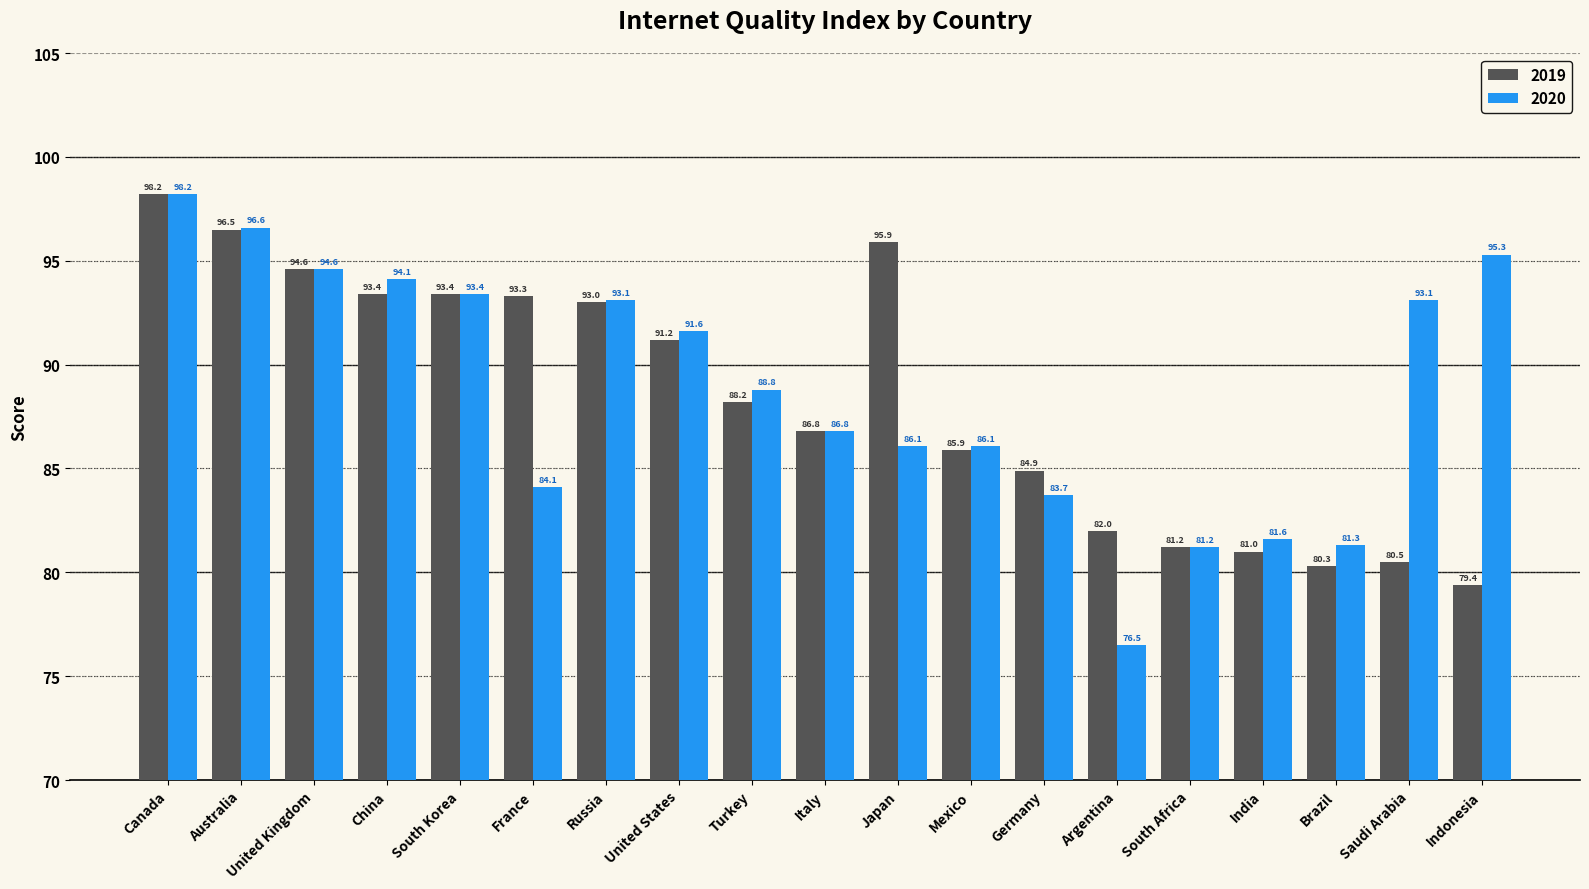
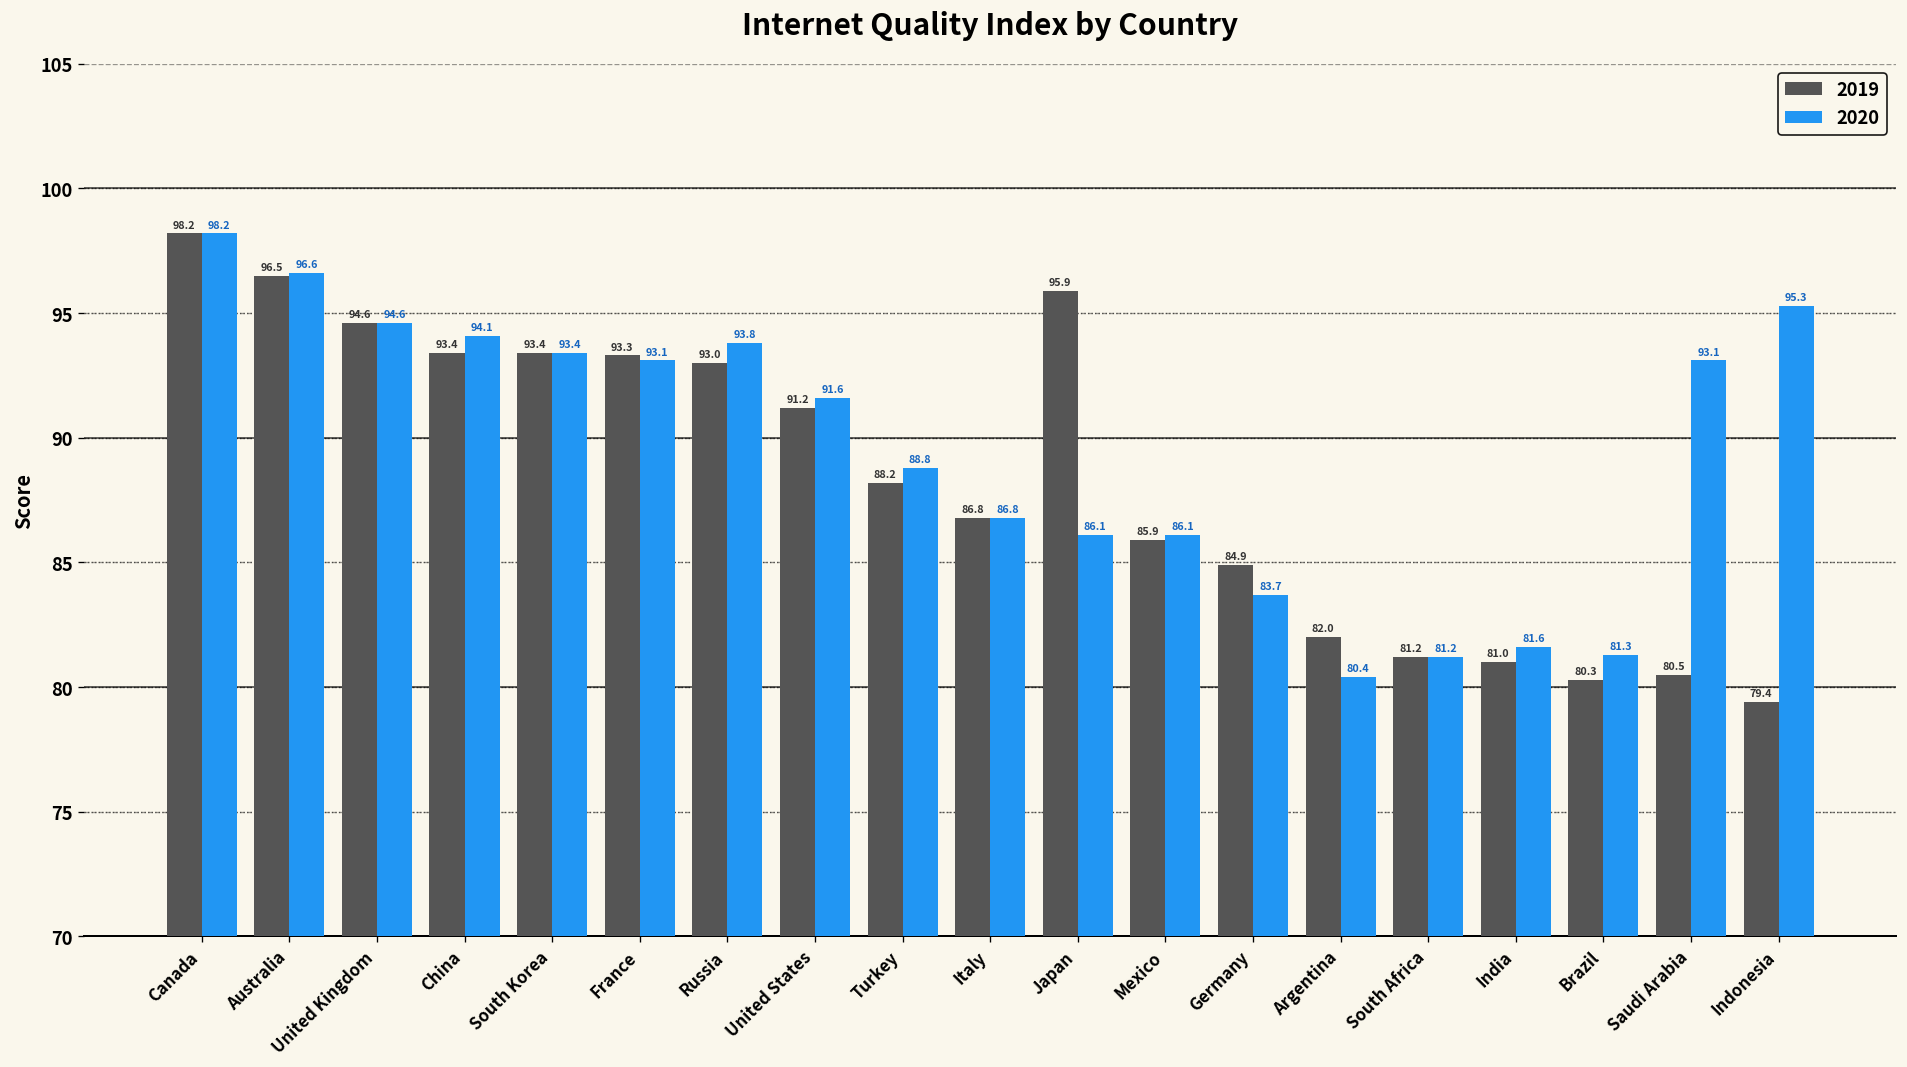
  {
    "2019": {
      "Canada": 98.2,
      "Australia": 96.5,
      "United Kingdom": 94.6,
      "China": 93.4,
      "South Korea": 93.4,
      "France": 93.3,
      "Russia": 93.0,
      "United States": 91.2,
      "Turkey": 88.2,
      "Italy": 86.8,
      "Japan": 95.9,
      "Mexico": 85.9,
      "Germany": 84.9,
      "Argentina": 82.0,
      "South Africa": 81.2,
      "India": 81.0,
      "Brazil": 80.3,
      "Saudi Arabia": 80.5,
      "Indonesia": 79.4
    },
    "2020": {
      "Canada": 98.2,
      "Australia": 96.6,
      "United Kingdom": 94.6,
      "China": 94.1,
      "South Korea": 93.4,
-     "France": 84.1,
-     "Russia": 93.1,
+     "France": 93.1,
+     "Russia": 93.8,
      "United States": 91.6,
      "Turkey": 88.8,
      "Italy": 86.8,
      "Japan": 86.1,
      "Mexico": 86.1,
      "Germany": 83.7,
-     "Argentina": 76.5,
+     "Argentina": 80.4,
      "South Africa": 81.2,
      "India": 81.6,
      "Brazil": 81.3,
      "Saudi Arabia": 93.1,
      "Indonesia": 95.3
    }
  }
